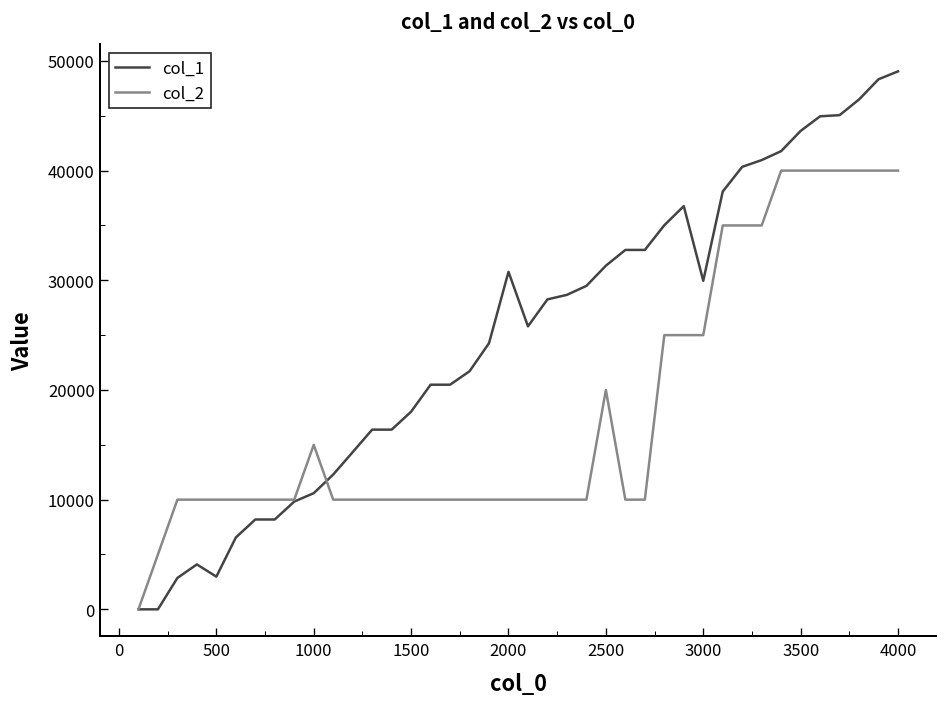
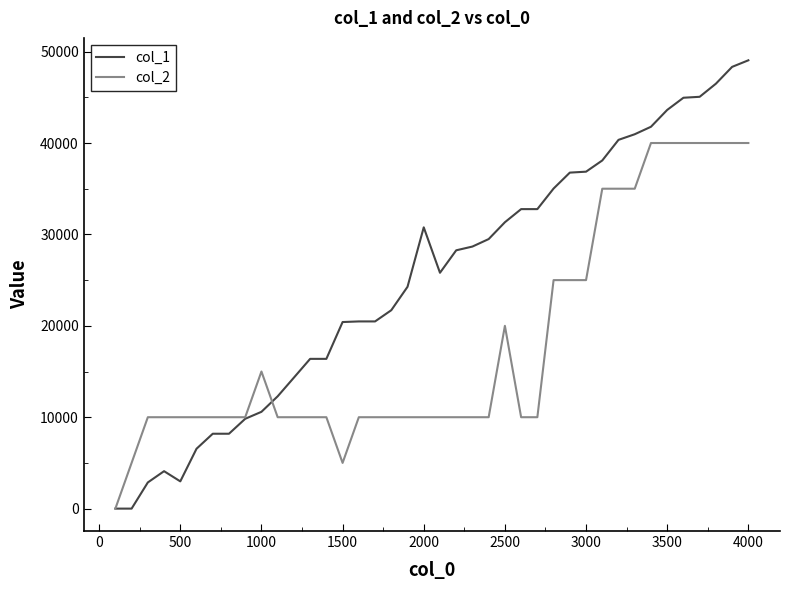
  {
    "col_1": {
      "500": 3000,
      "1000": 11000,
-     "1500": 18000,
+     "1500": 20000,
      "2000": 31000,
      "2500": 31000,
-     "3000": 30000,
+     "3000": 37000,
      "3500": 44000,
      "4000": 49000
    },
    "col_2": {
      "500": 10000,
      "1000": 15000,
-     "1500": 10000,
+     "1500": 5000,
      "2000": 10000,
      "2500": 20000,
      "3000": 25000,
      "3500": 40000,
      "4000": 40000
    }
  }
